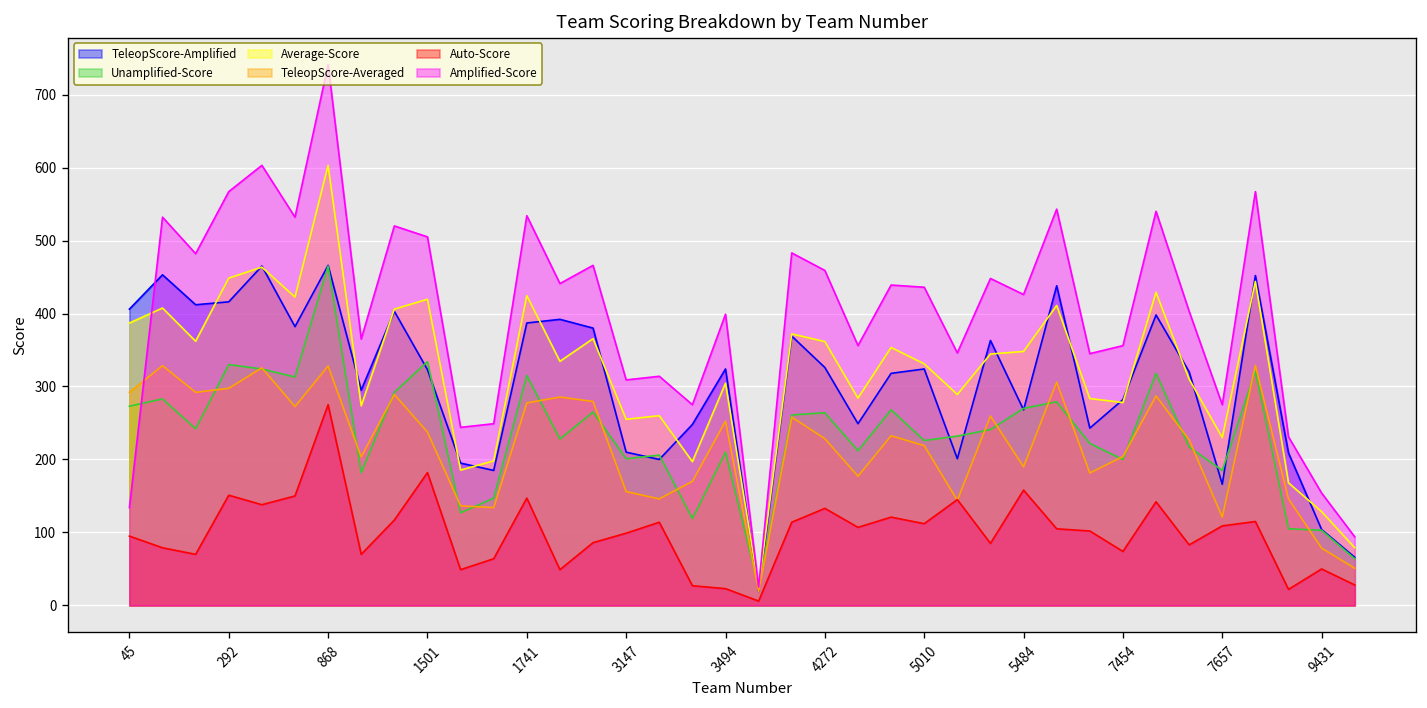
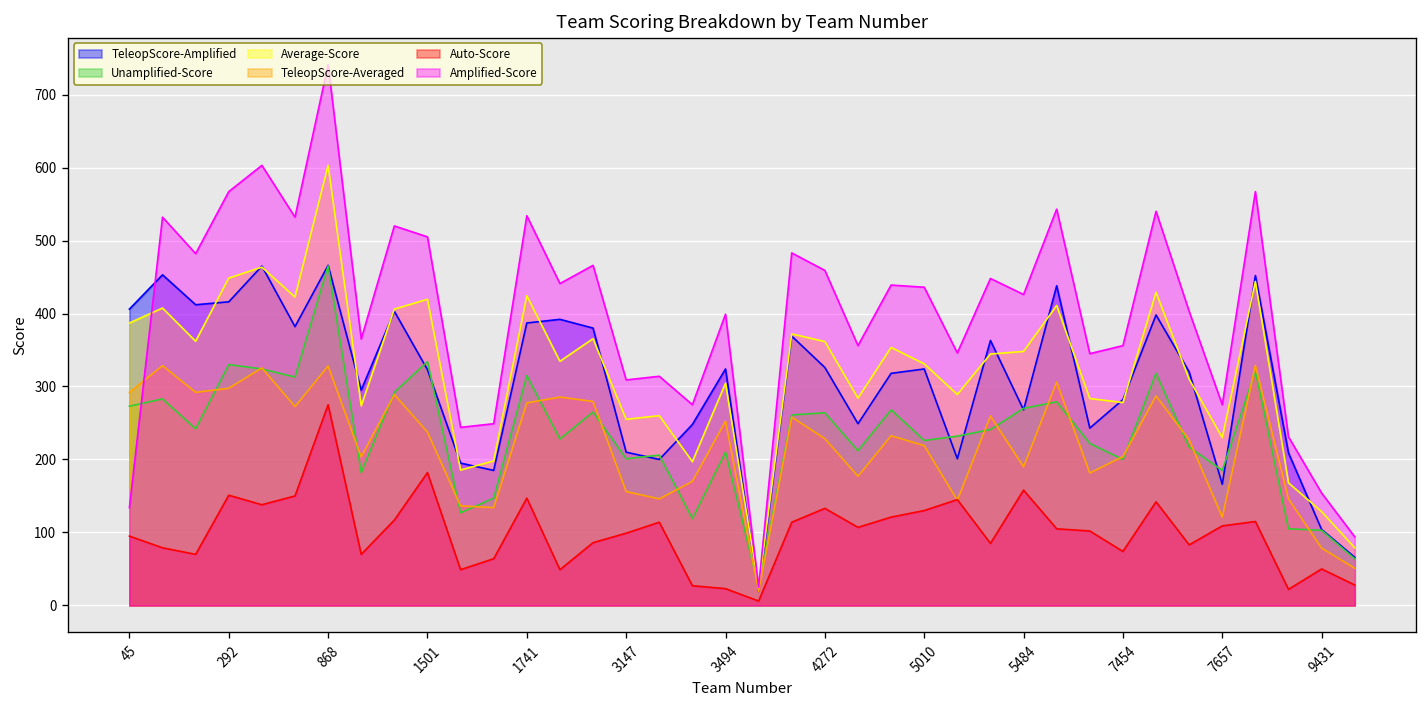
  {
    "TeleopScore-Amplified": {
      "45": 410,
      "292": 420,
      "1501": 320,
      "1741": 390,
      "3147": 210,
      "3494": 320,
      "4272": 330,
      "5010": 320,
      "7657": 170
    },
    "Unamplified-Score": {
      "45": 270,
      "292": 330,
      "1501": 330,
      "1741": 320,
      "3147": 200,
      "3494": 210,
      "4272": 260,
      "5010": 230,
      "7657": 190
    },
    "Auto-Score": {
      "45": 100,
      "292": 150,
      "868": 280,
      "1501": 180,
      "1741": 150,
      "3147": 100,
      "3494": 20,
      "4272": 130,
-     "5010": 110,
+     "5010": 130,
      "5484": 160,
      "7454": 70,
      "7657": 110,
      "9431": 50
    },
    "Amplified-Score": {
      "45": 130,
      "292": 570,
      "1501": 510,
      "1741": 530,
      "3147": 310,
      "3494": 400,
      "4272": 460,
      "5010": 440,
      "5484": 430,
      "7454": 360,
      "7657": 280,
      "9431": 150
    }
  }
